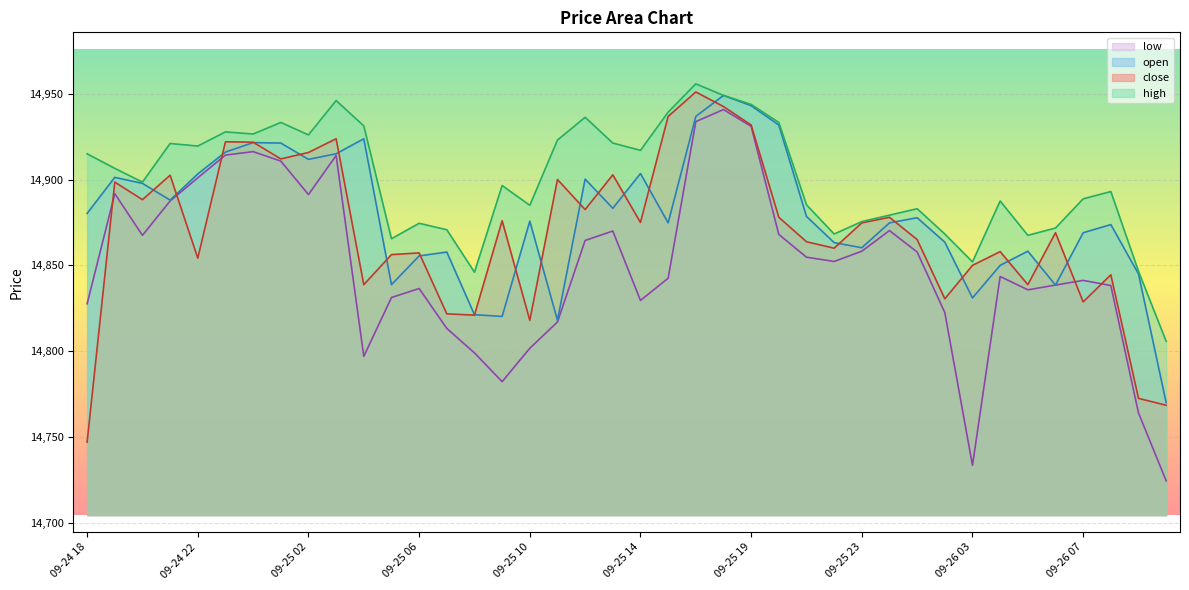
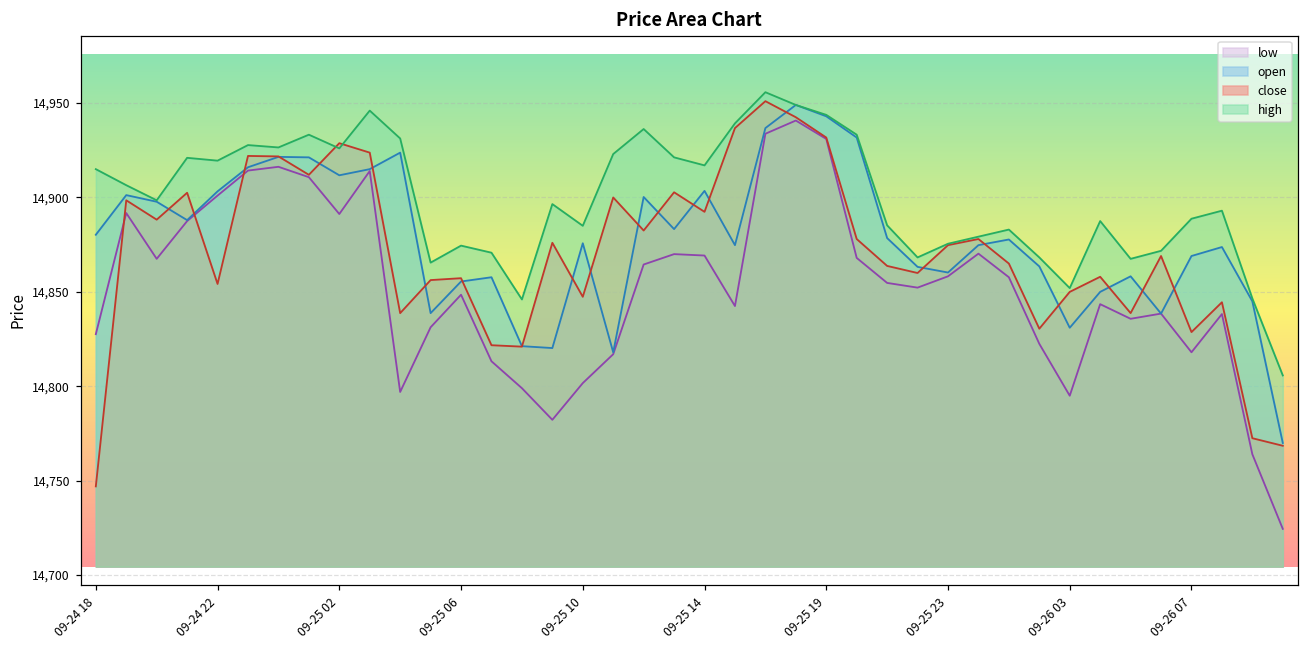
  {
    "low": {
      "09-24 18": "14,828",
      "09-24 22": "14,901",
      "09-25 02": "14,891",
-     "09-25 06": "14,837",
+     "09-25 06": "14,849",
      "09-25 10": "14,802",
-     "09-25 14": "14,830",
+     "09-25 14": "14,869",
      "09-25 23": "14,858",
-     "09-26 03": "14,734",
-     "09-26 07": "14,841"
+     "09-26 03": "14,795",
+     "09-26 07": "14,818"
    },
    "close": {
      "09-24 18": "14,747",
      "09-24 22": "14,854",
-     "09-25 02": "14,916",
+     "09-25 02": "14,929",
      "09-25 06": "14,857",
-     "09-25 10": "14,818",
-     "09-25 14": "14,875",
+     "09-25 10": "14,847",
+     "09-25 14": "14,892",
      "09-26 03": "14,850",
      "09-26 07": "14,829"
    }
  }
